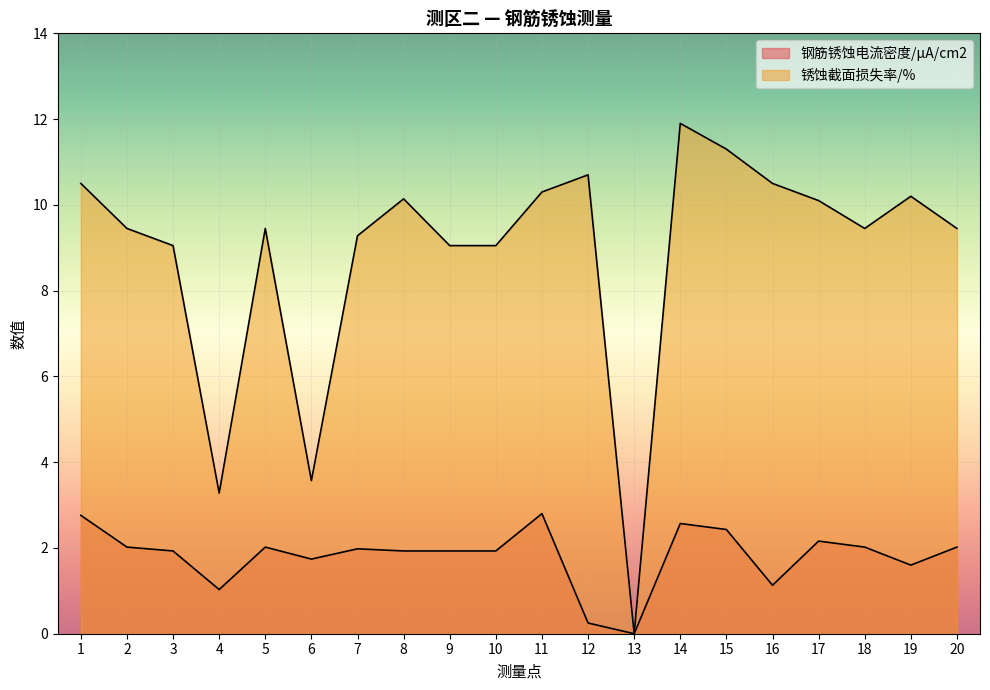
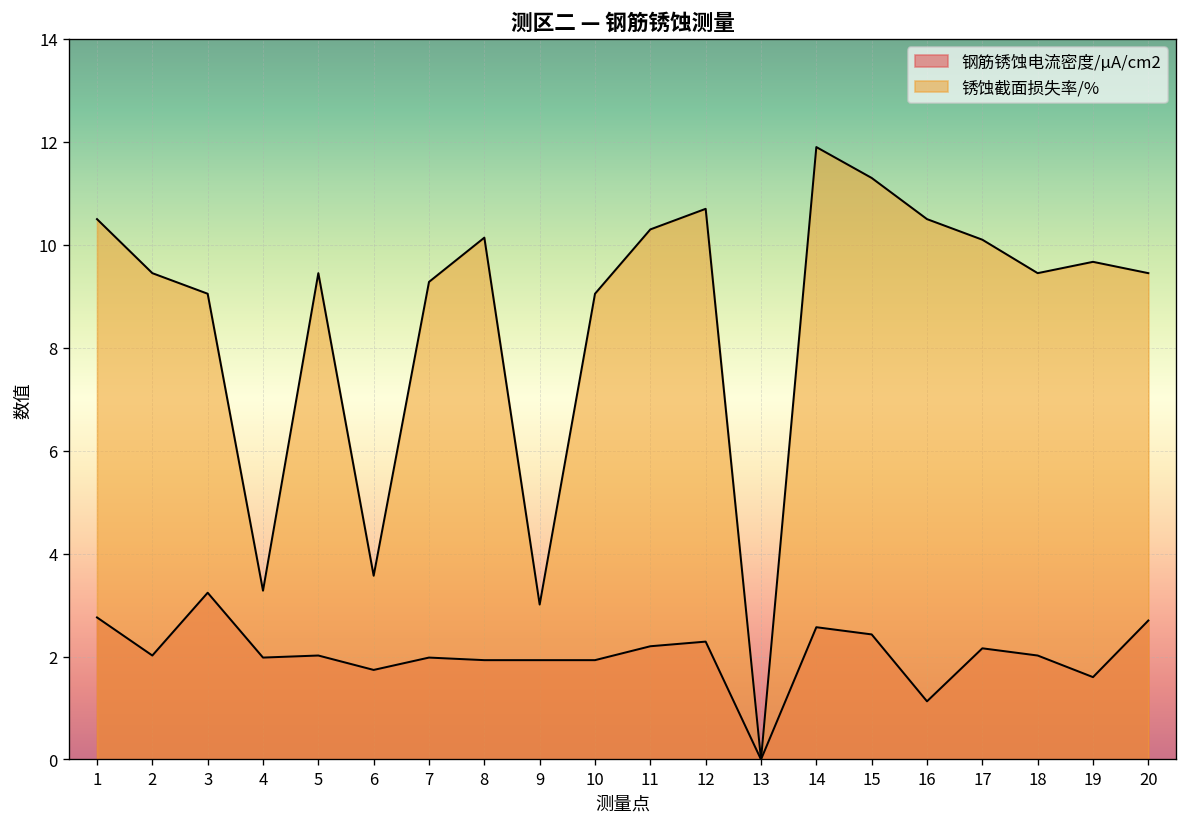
  {
    "钢筋锈蚀电流密度/μA/cm2": {
      "1": 2.8,
      "2": 2.0,
-     "3": 1.9,
-     "4": 1.0,
+     "3": 3.2,
+     "4": 2.0,
      "5": 2.0,
      "6": 1.7,
      "7": 2.0,
      "8": 1.9,
      "9": 1.9,
      "10": 1.9,
-     "11": 2.8,
-     "12": 0.3,
+     "11": 2.2,
+     "12": 2.3,
      "14": 2.6,
      "15": 2.4,
      "16": 1.1,
      "17": 2.2,
      "18": 2.0,
      "19": 1.6,
-     "20": 2.0
+     "20": 2.7
    },
    "锈蚀截面损失率/%": {
      "1": 10.5,
      "2": 9.5,
      "3": 9.1,
      "4": 3.3,
      "5": 9.5,
      "6": 3.6,
      "7": 9.3,
      "8": 10.1,
-     "9": 9.1,
+     "9": 3.0,
      "10": 9.1,
      "11": 10.3,
      "12": 10.7,
      "14": 11.9,
      "15": 11.3,
      "16": 10.5,
      "17": 10.1,
      "18": 9.5,
-     "19": 10.2,
+     "19": 9.7,
      "20": 9.5
    }
  }
